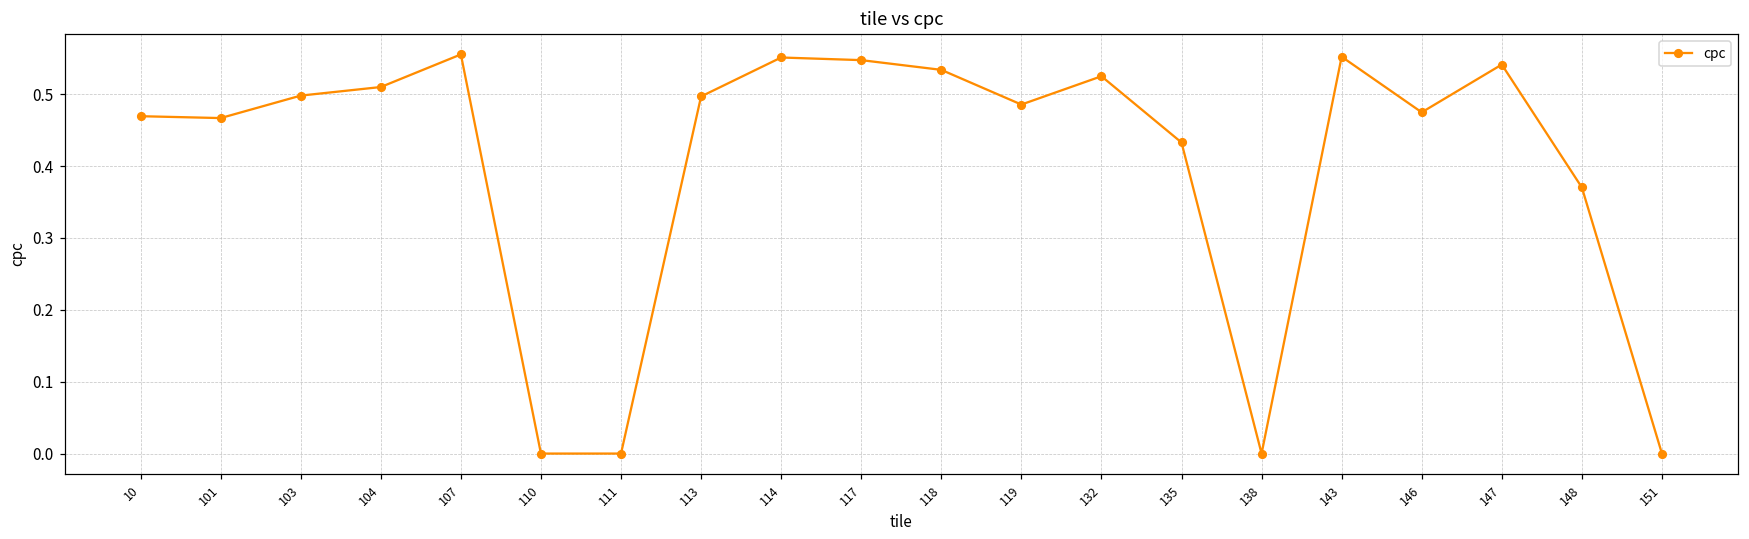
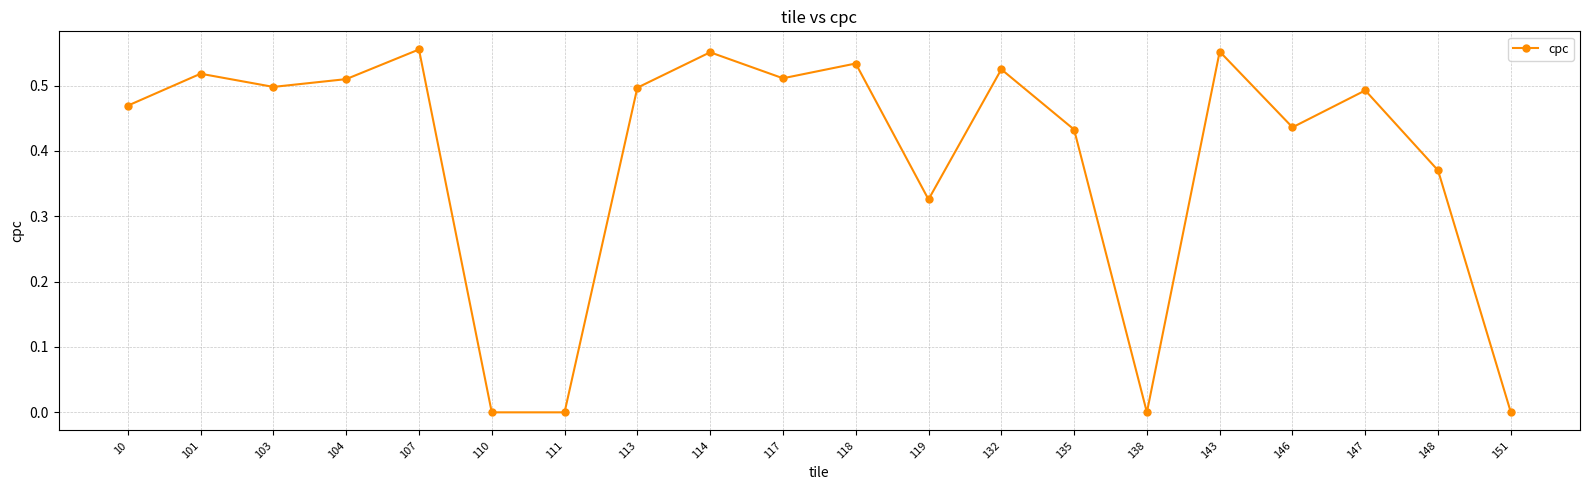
  {
    "10": 0.47,
-   "101": 0.47,
+   "101": 0.52,
    "103": 0.50,
    "104": 0.51,
    "107": 0.56,
    "110": 0.00,
    "111": 0.00,
    "113": 0.50,
    "114": 0.55,
-   "117": 0.55,
+   "117": 0.51,
    "118": 0.53,
-   "119": 0.49,
+   "119": 0.33,
    "132": 0.52,
    "135": 0.43,
    "138": 0.00,
    "143": 0.55,
-   "146": 0.47,
-   "147": 0.54,
+   "146": 0.44,
+   "147": 0.49,
    "148": 0.37,
    "151": 0.00
  }
